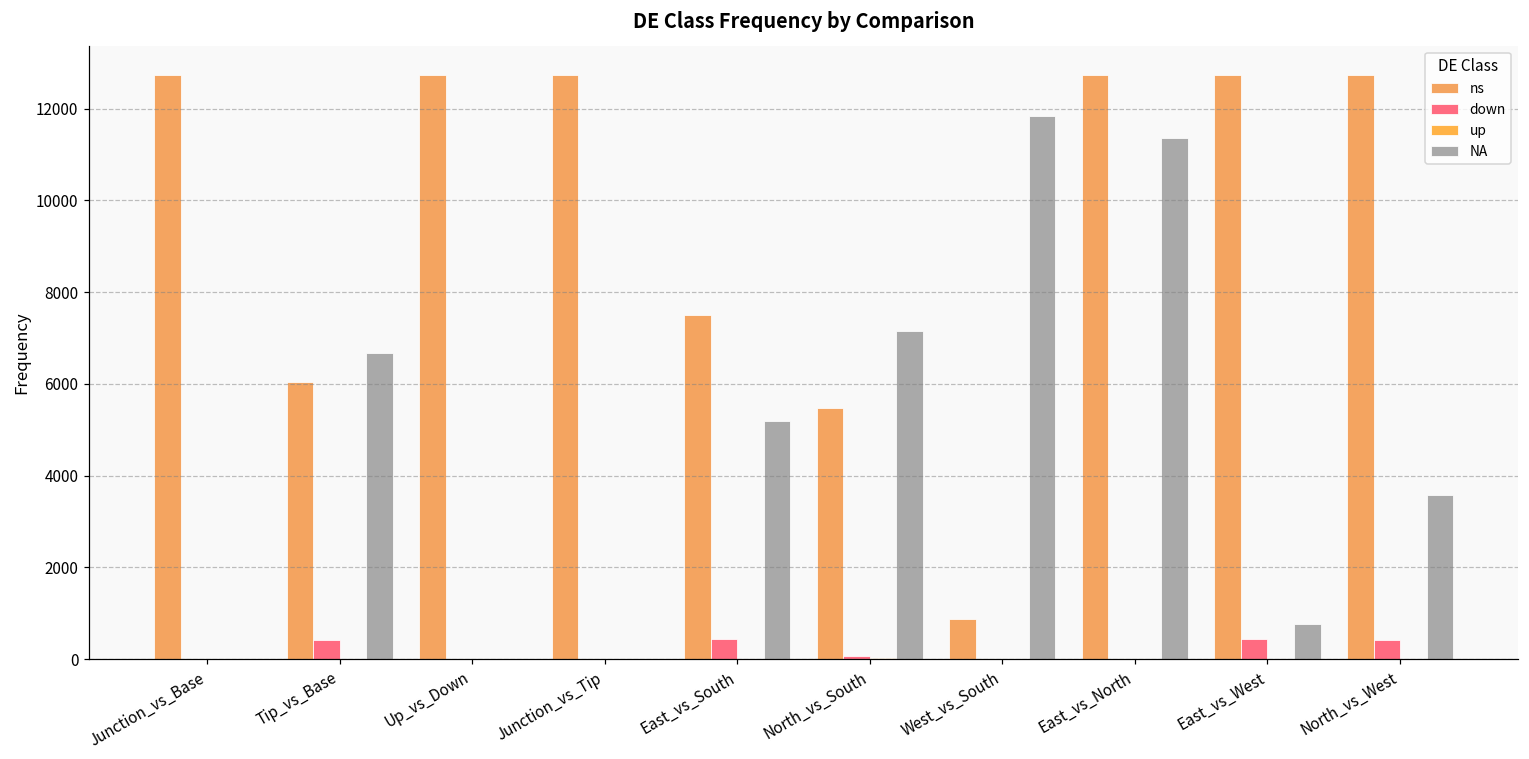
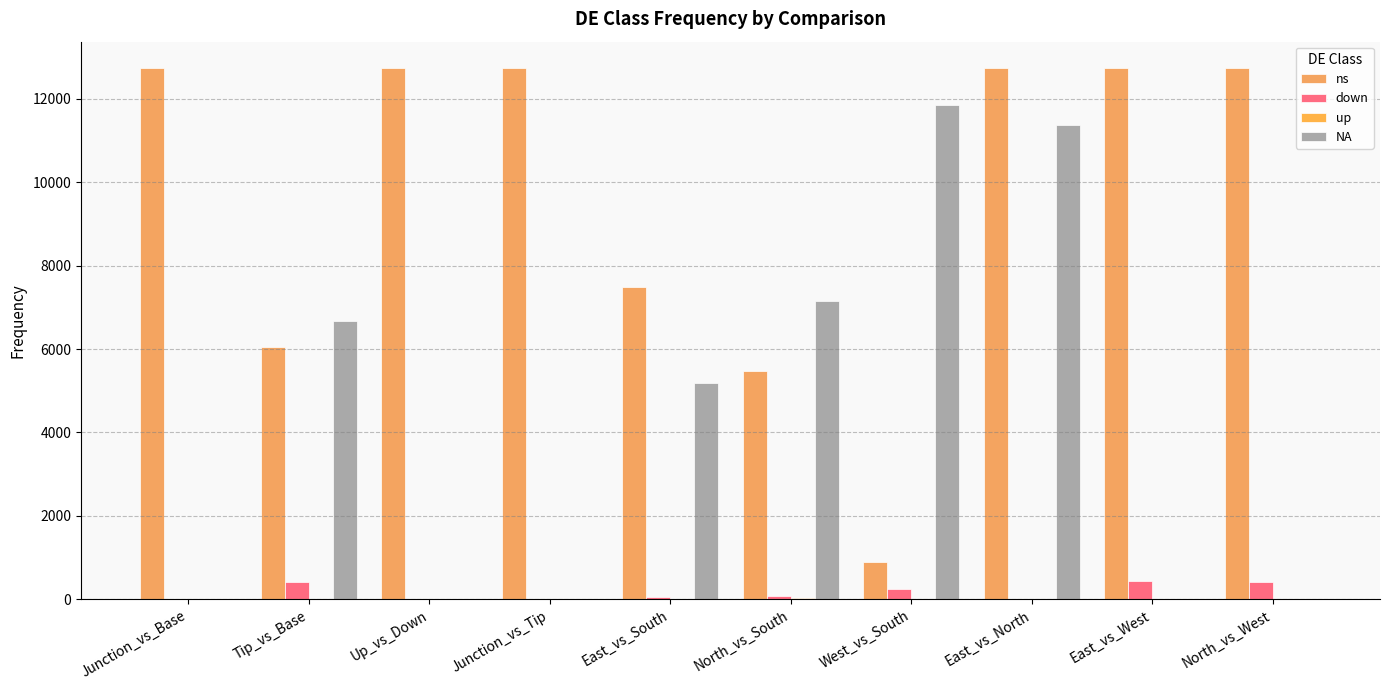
  {
    "down": {
      "Junction_vs_Base": 0,
      "Tip_vs_Base": 400,
      "Up_vs_Down": 0,
-     "East_vs_South": 400,
+     "East_vs_South": 0,
      "North_vs_South": 100,
-     "West_vs_South": 0,
+     "West_vs_South": 200,
      "East_vs_North": 0,
      "East_vs_West": 400,
      "North_vs_West": 400
    },
    "NA": {
      "Junction_vs_Base": 0,
      "Tip_vs_Base": 6700,
      "Up_vs_Down": 0,
      "Junction_vs_Tip": 0,
      "East_vs_South": 5200,
      "North_vs_South": 7200,
      "West_vs_South": 11900,
      "East_vs_North": 11400,
-     "East_vs_West": 800,
-     "North_vs_West": 3600
+     "East_vs_West": 0,
+     "North_vs_West": 0
    }
  }
